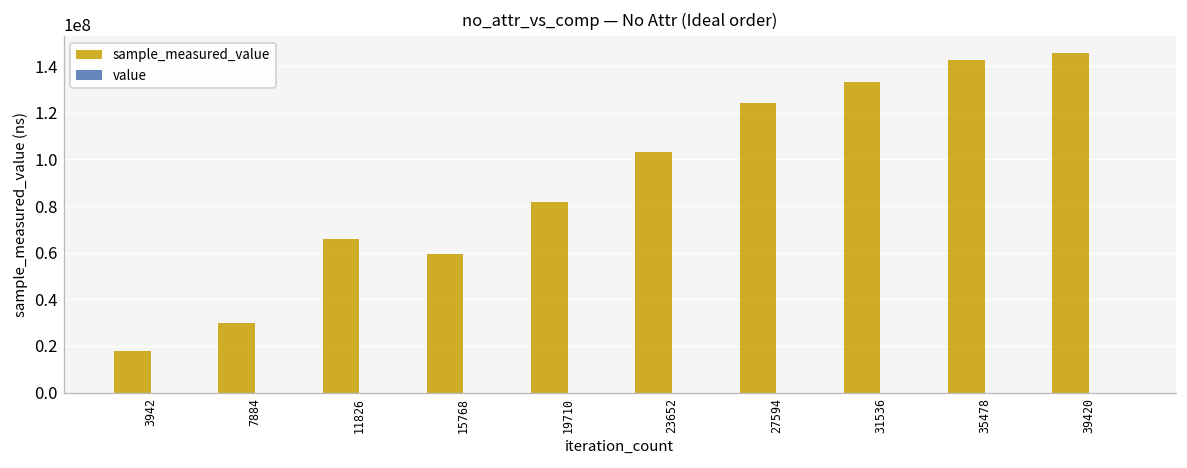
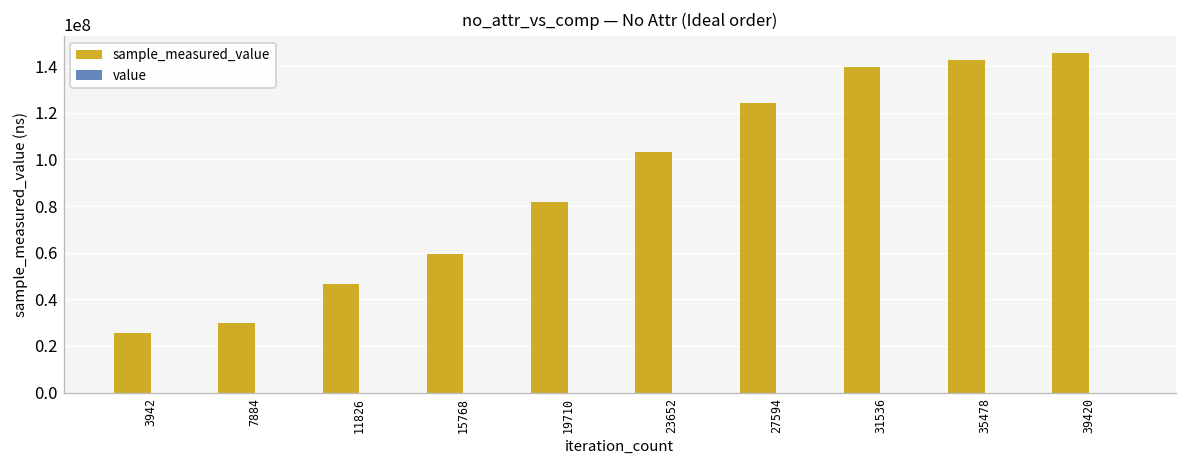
  {
    "sample_measured_value": {
-     "3942": 18000000,
+     "3942": 26000000,
      "7884": 30000000,
-     "11826": 66000000,
+     "11826": 46000000,
      "15768": 59000000,
      "19710": 82000000,
      "23652": 103000000,
      "27594": 124000000,
-     "31536": 133000000,
+     "31536": 140000000,
      "35478": 143000000,
      "39420": 146000000
    }
  }
